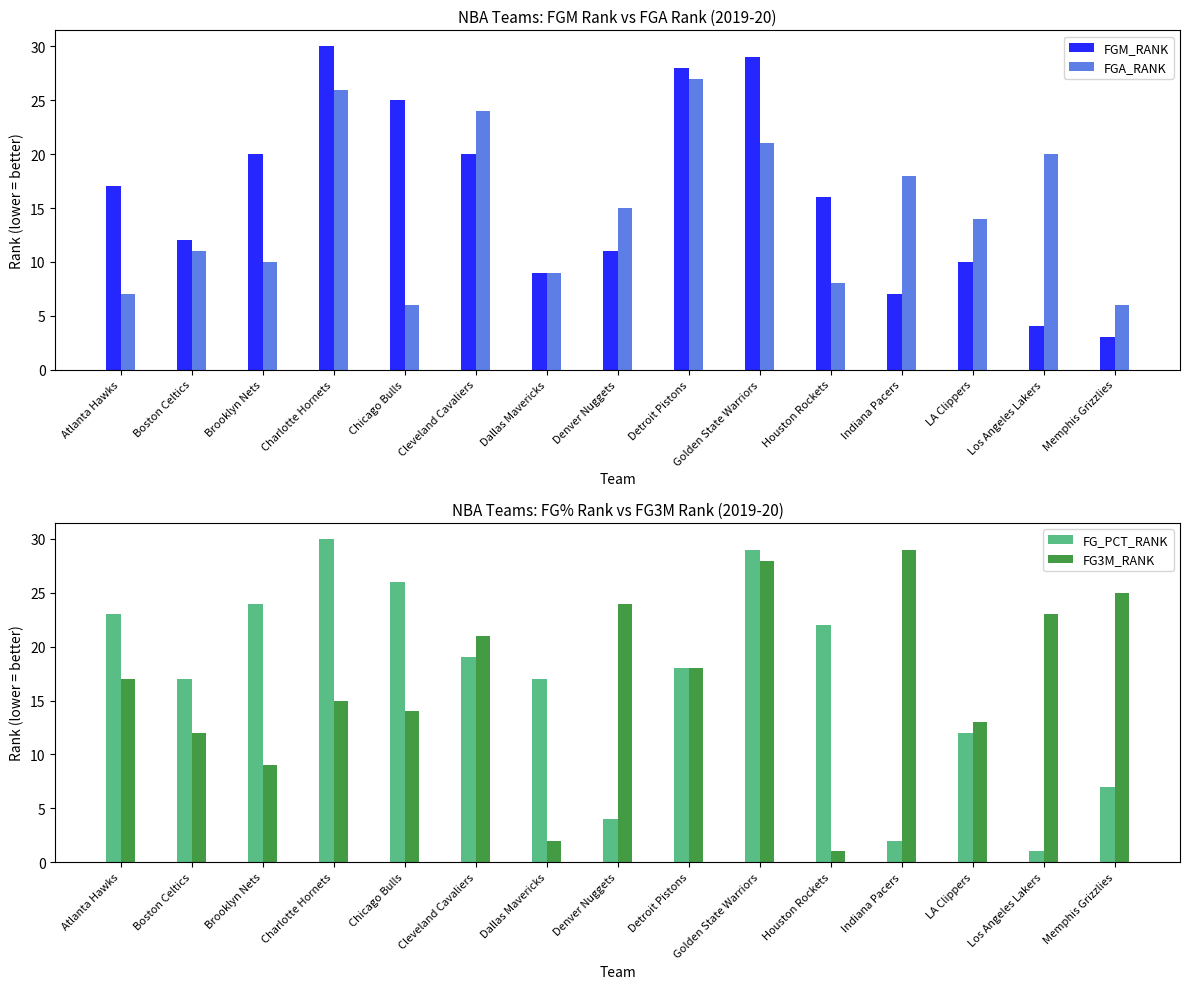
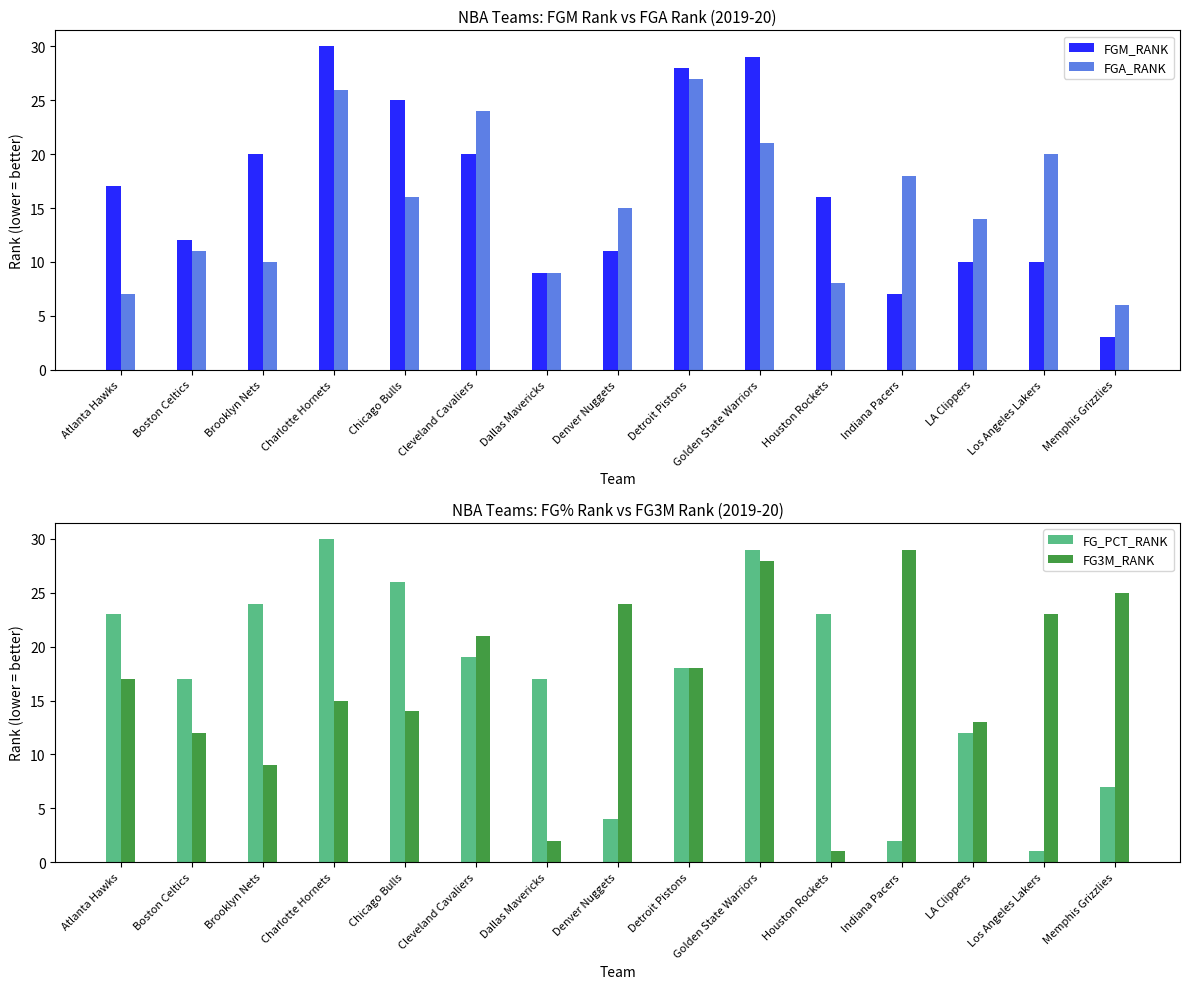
  {
    "NBA Teams: FGM Rank vs FGA Rank (2019-20)": {
      "FGM_RANK": {
        "Atlanta Hawks": 17,
        "Boston Celtics": 12,
        "Brooklyn Nets": 20,
        "Charlotte Hornets": 30,
        "Chicago Bulls": 25,
        "Cleveland Cavaliers": 20,
        "Dallas Mavericks": 9,
        "Denver Nuggets": 11,
        "Detroit Pistons": 28,
        "Golden State Warriors": 29,
        "Houston Rockets": 16,
        "Indiana Pacers": 7,
        "LA Clippers": 10,
-       "Los Angeles Lakers": 4,
+       "Los Angeles Lakers": 10,
        "Memphis Grizzlies": 3
      },
      "FGA_RANK": {
        "Atlanta Hawks": 7,
        "Boston Celtics": 11,
        "Brooklyn Nets": 10,
        "Charlotte Hornets": 26,
-       "Chicago Bulls": 6,
+       "Chicago Bulls": 16,
        "Cleveland Cavaliers": 24,
        "Dallas Mavericks": 9,
        "Denver Nuggets": 15,
        "Detroit Pistons": 27,
        "Golden State Warriors": 21,
        "Houston Rockets": 8,
        "Indiana Pacers": 18,
        "LA Clippers": 14,
        "Los Angeles Lakers": 20,
        "Memphis Grizzlies": 6
      }
    },
    "NBA Teams: FG% Rank vs FG3M Rank (2019-20)": {
      "FG_PCT_RANK": {
        "Atlanta Hawks": 23,
        "Boston Celtics": 17,
        "Brooklyn Nets": 24,
        "Charlotte Hornets": 30,
        "Chicago Bulls": 26,
        "Cleveland Cavaliers": 19,
        "Dallas Mavericks": 17,
        "Denver Nuggets": 4,
        "Detroit Pistons": 18,
        "Golden State Warriors": 29,
-       "Houston Rockets": 22,
+       "Houston Rockets": 23,
        "Indiana Pacers": 2,
        "LA Clippers": 12,
        "Los Angeles Lakers": 1,
        "Memphis Grizzlies": 7
      },
      "FG3M_RANK": {
        "Atlanta Hawks": 17,
        "Boston Celtics": 12,
        "Brooklyn Nets": 9,
        "Charlotte Hornets": 15,
        "Chicago Bulls": 14,
        "Cleveland Cavaliers": 21,
        "Dallas Mavericks": 2,
        "Denver Nuggets": 24,
        "Detroit Pistons": 18,
        "Golden State Warriors": 28,
        "Houston Rockets": 1,
        "Indiana Pacers": 29,
        "LA Clippers": 13,
        "Los Angeles Lakers": 23,
        "Memphis Grizzlies": 25
      }
    }
  }
